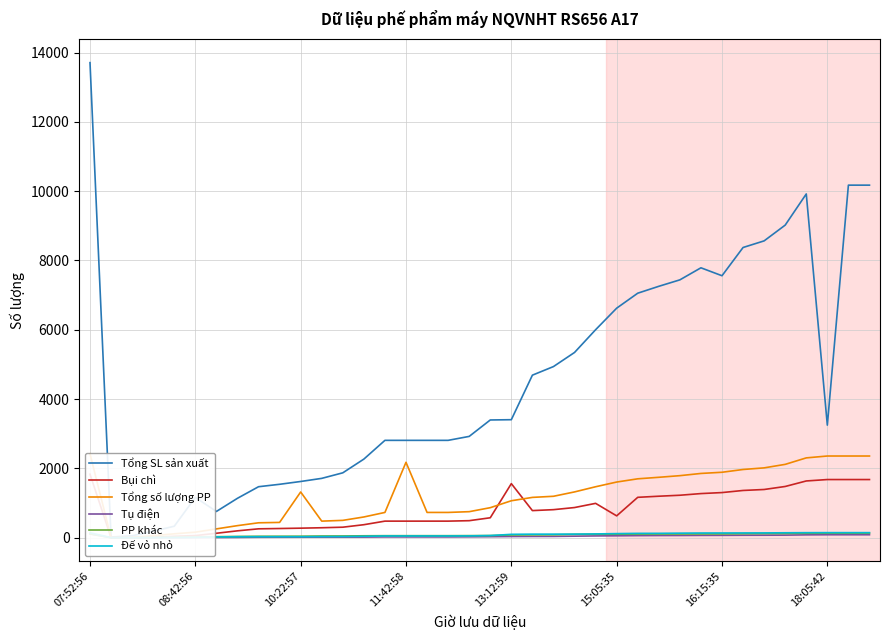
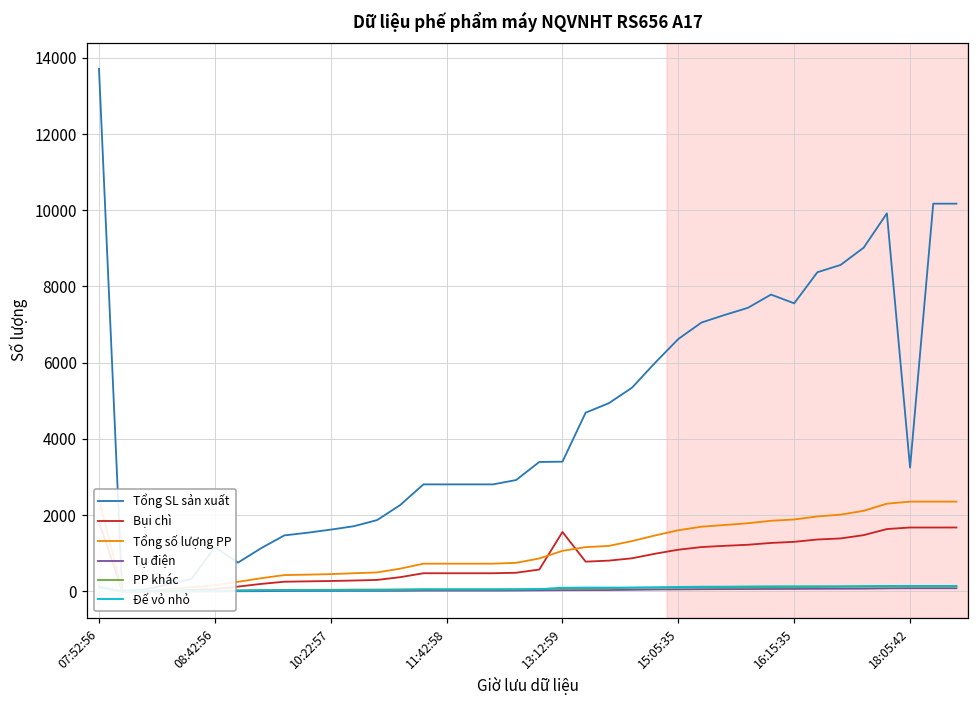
  {
    "Tổng SL sản xuất": {
      "07:52:56": 13700,
      "10:22:57": 1600,
      "11:42:58": 2800,
      "13:12:59": 3400,
      "15:05:35": 6600,
      "16:15:35": 7600,
      "18:05:42": 3200
    },
    "Bụi chì": {
      "10:22:57": 300,
      "11:42:58": 500,
      "13:12:59": 1600,
-     "15:05:35": 600,
+     "15:05:35": 1100,
      "16:15:35": 1300,
      "18:05:42": 1700
    },
    "Tổng số lượng PP": {
-     "10:22:57": 1300,
-     "11:42:58": 2200,
+     "10:22:57": 500,
+     "11:42:58": 700,
      "13:12:59": 1100,
      "15:05:35": 1600,
      "16:15:35": 1900,
      "18:05:42": 2400
    }
  }
